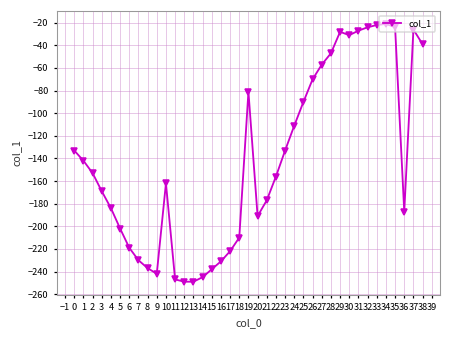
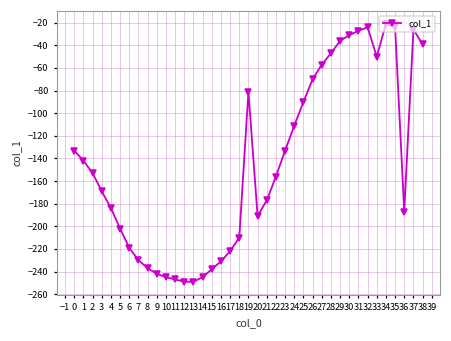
  {
    "0": -133,
    "1": -142,
    "2": -153,
    "3": -169,
    "4": -184,
    "5": -202,
    "6": -219,
    "7": -230,
    "8": -237,
    "9": -242,
-   "10": -162,
+   "10": -245,
    "11": -247,
    "12": -249,
    "13": -249,
    "14": -245,
    "15": -238,
    "16": -231,
    "17": -222,
    "18": -210,
    "19": -81,
    "20": -191,
    "21": -177,
    "22": -156,
    "23": -133,
    "24": -111,
    "25": -90,
    "26": -70,
    "27": -57,
    "28": -47,
-   "29": -28,
+   "29": -36,
    "30": -31,
    "31": -27,
    "32": -24,
-   "33": -22,
+   "33": -50,
    "36": -187,
    "38": -39
  }
